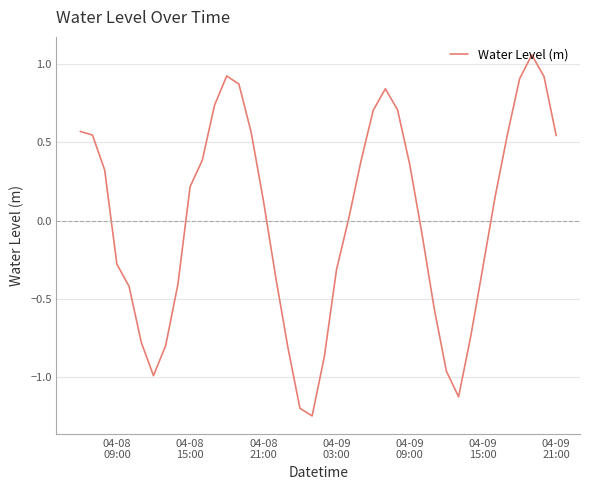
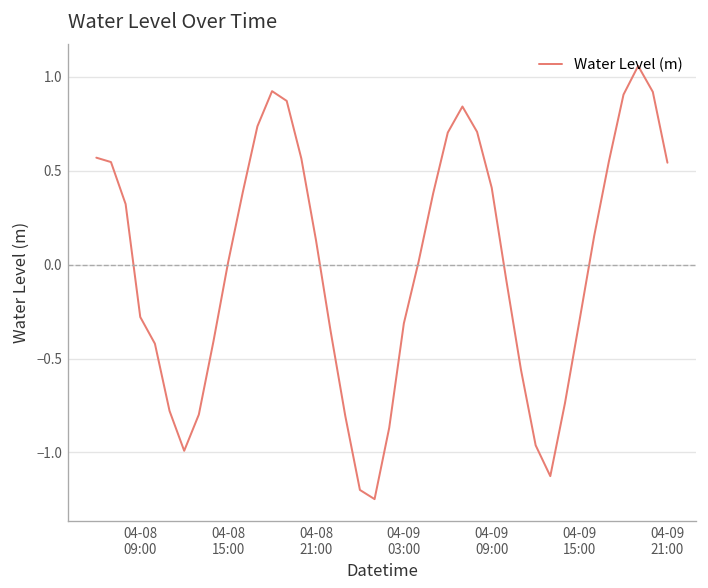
  {
    "04-08 09:00": -0.28,
-   "04-08 15:00": 0.22,
+   "04-08 15:00": 0.01,
    "04-08 21:00": 0.13,
    "04-09 03:00": -0.31,
-   "04-09 09:00": 0.36,
+   "04-09 09:00": 0.41,
    "04-09 15:00": -0.29,
    "04-09 21:00": 0.54
  }
